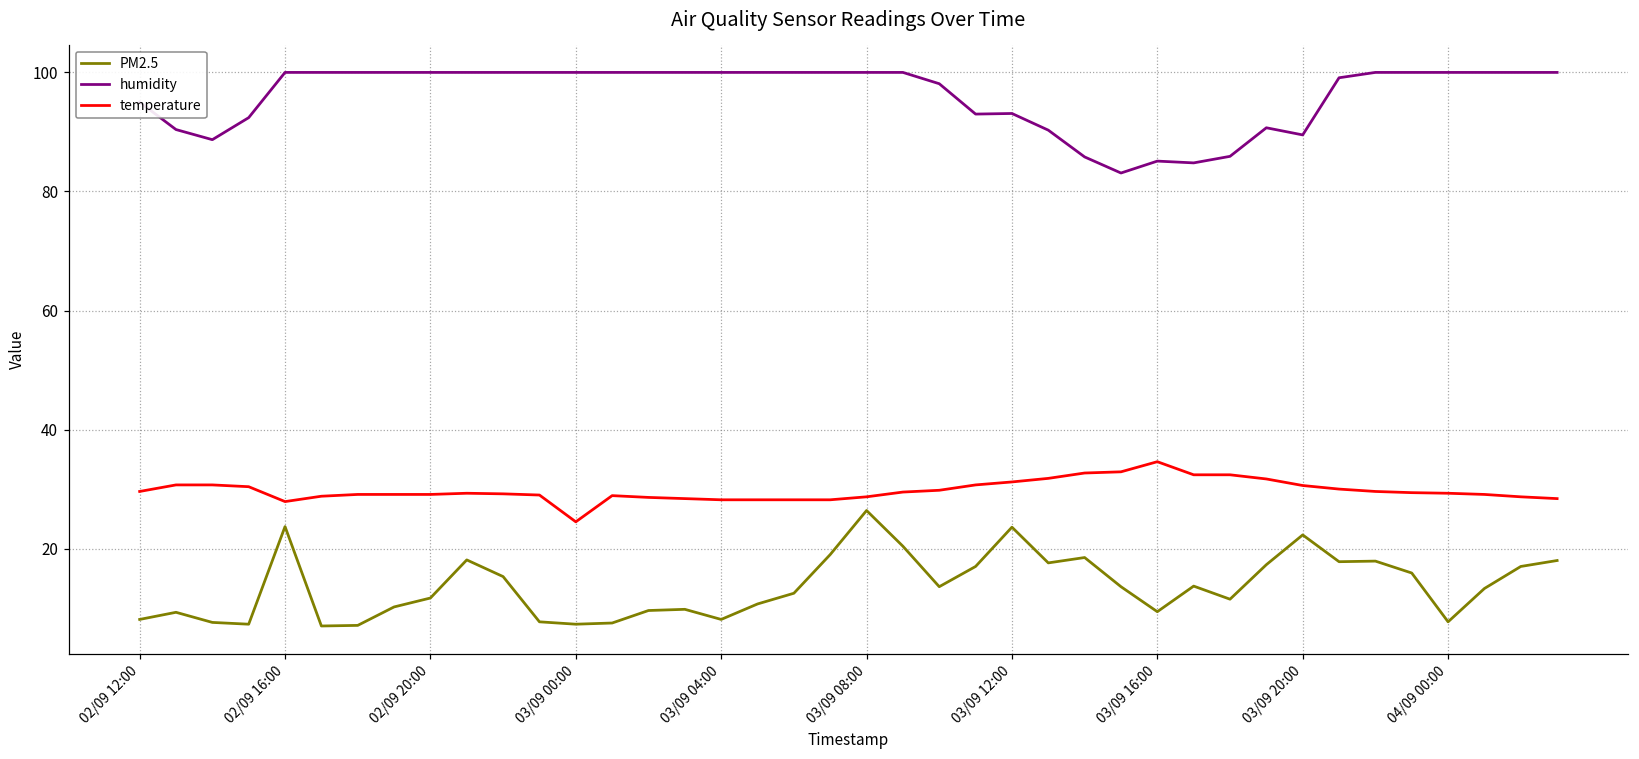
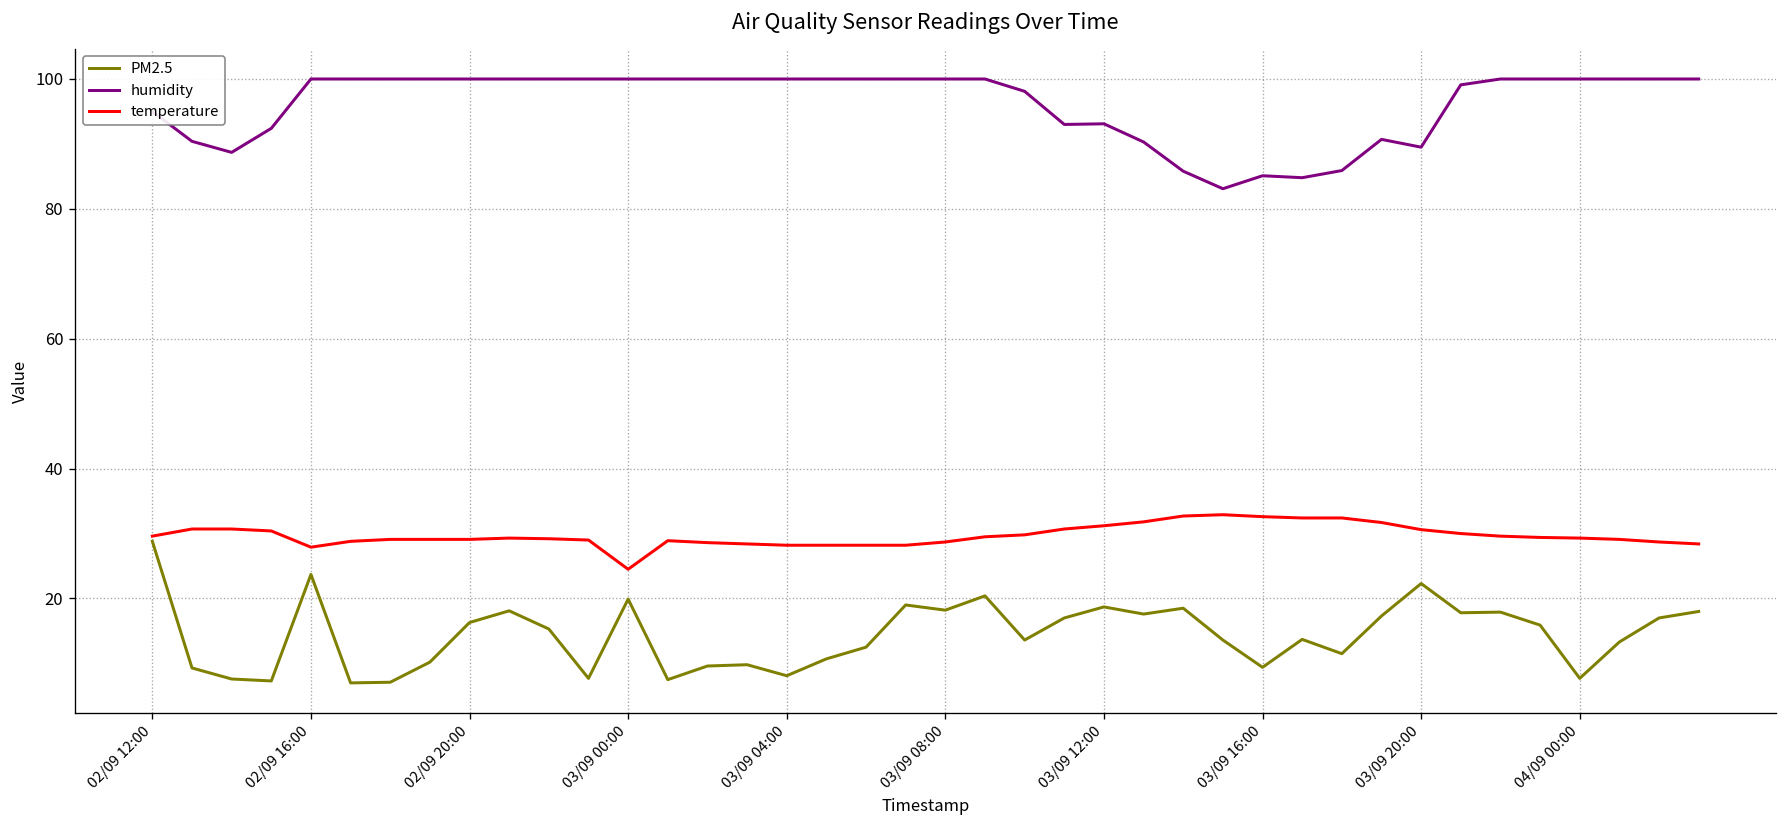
  {
    "PM2.5": {
-     "02/09 12:00": 8,
+     "02/09 12:00": 29,
      "02/09 16:00": 24,
-     "02/09 20:00": 12,
-     "03/09 00:00": 7,
+     "02/09 20:00": 16,
+     "03/09 00:00": 20,
      "03/09 04:00": 8,
-     "03/09 08:00": 26,
-     "03/09 12:00": 24,
+     "03/09 08:00": 18,
+     "03/09 12:00": 19,
      "03/09 16:00": 9,
      "03/09 20:00": 22,
      "04/09 00:00": 8
    },
    "humidity": {
      "02/09 16:00": 100,
      "02/09 20:00": 100,
      "03/09 00:00": 100,
      "03/09 04:00": 100,
      "03/09 08:00": 100,
      "03/09 12:00": 93,
      "03/09 16:00": 85,
      "03/09 20:00": 90,
      "04/09 00:00": 100
    },
    "temperature": {
      "02/09 12:00": 30,
      "02/09 16:00": 28,
      "02/09 20:00": 29,
      "03/09 00:00": 25,
      "03/09 04:00": 28,
      "03/09 08:00": 29,
      "03/09 12:00": 31,
-     "03/09 16:00": 35,
+     "03/09 16:00": 33,
      "03/09 20:00": 31,
      "04/09 00:00": 29
    }
  }
